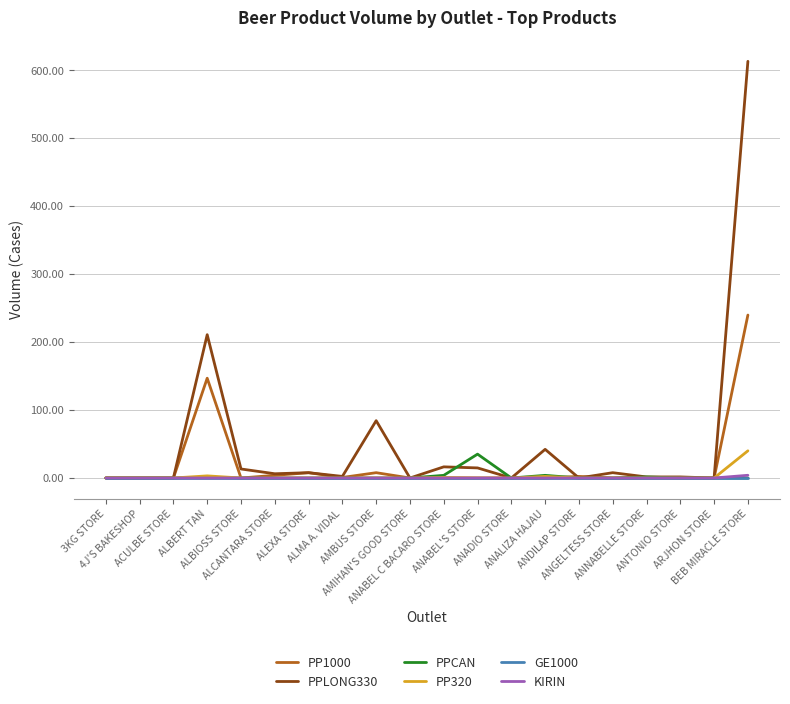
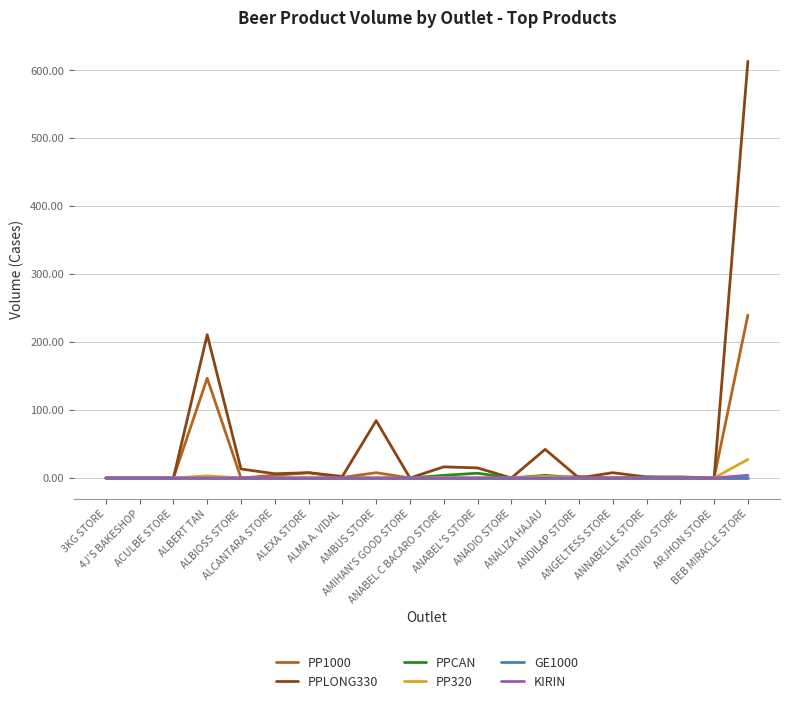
  {
    "PPCAN": {
-     "ANABEL'S STORE": 40
+     "ANABEL'S STORE": 10
    },
    "PP320": {
-     "BEB MIRACLE STORE": 40
+     "BEB MIRACLE STORE": 30
    },
    "KIRIN": {
      "BEB MIRACLE STORE": 0
    }
  }
